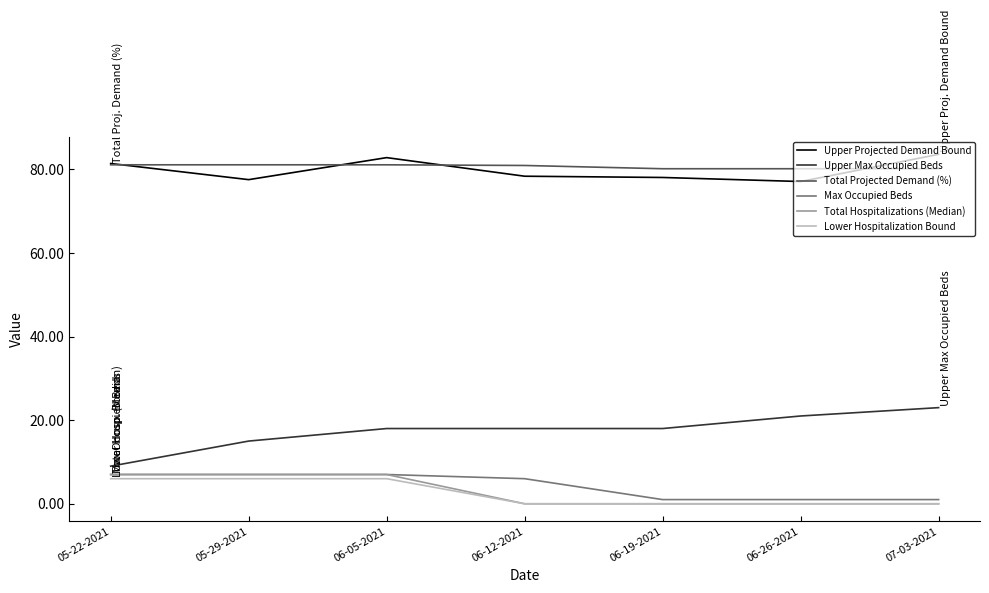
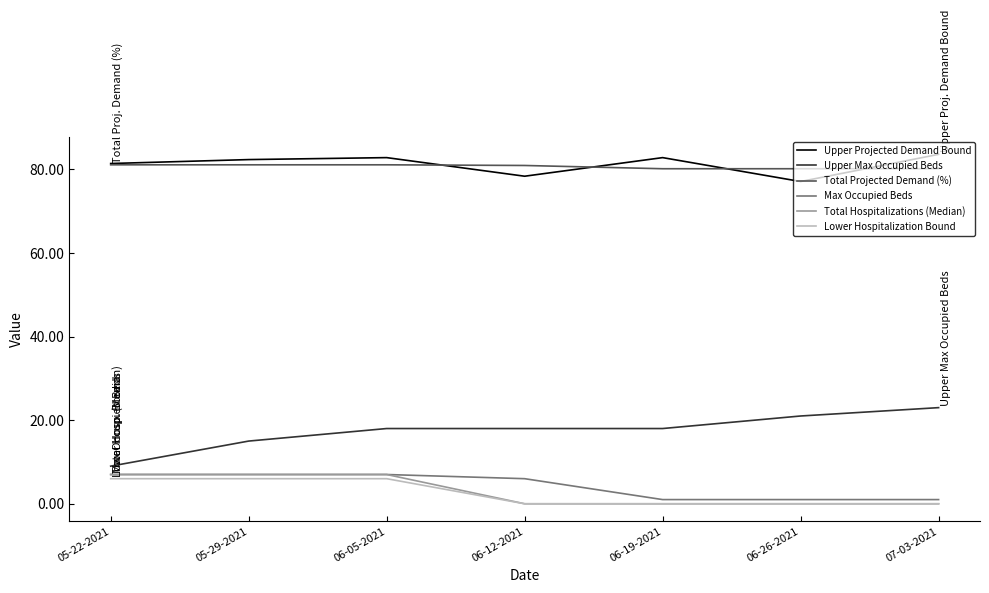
  {
    "Upper Projected Demand Bound": {
-     "05-29-2021": 78,
+     "05-29-2021": 82,
      "06-05-2021": 83,
      "06-12-2021": 78,
-     "06-19-2021": 78
+     "06-19-2021": 83
    }
  }
